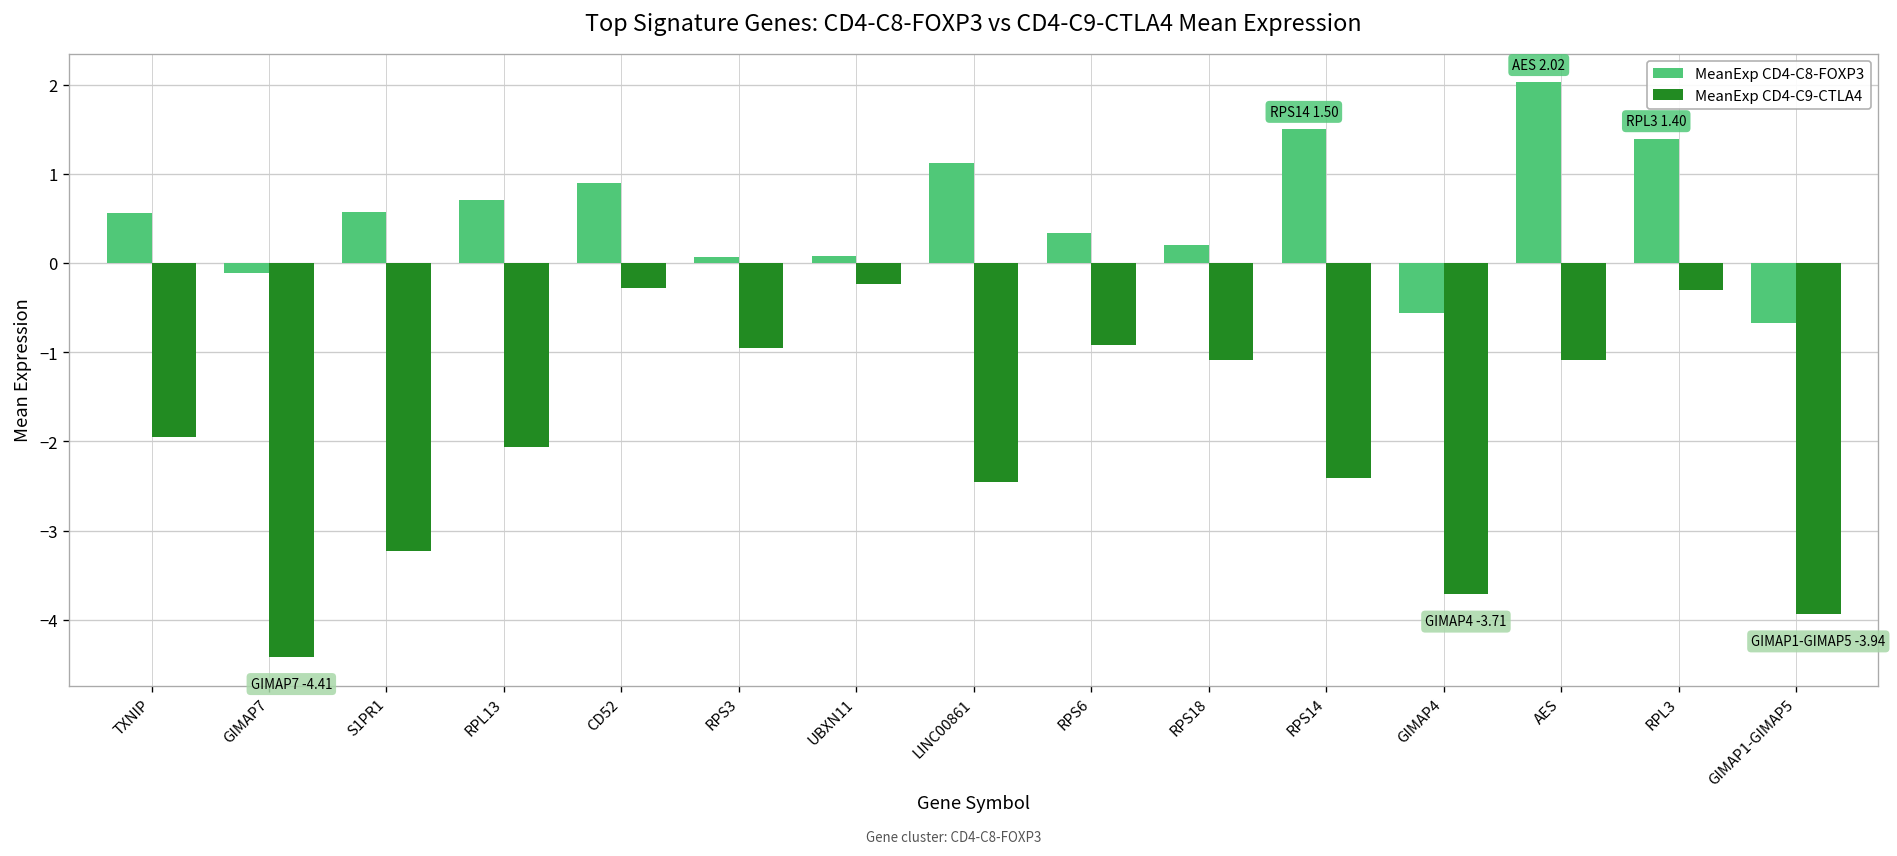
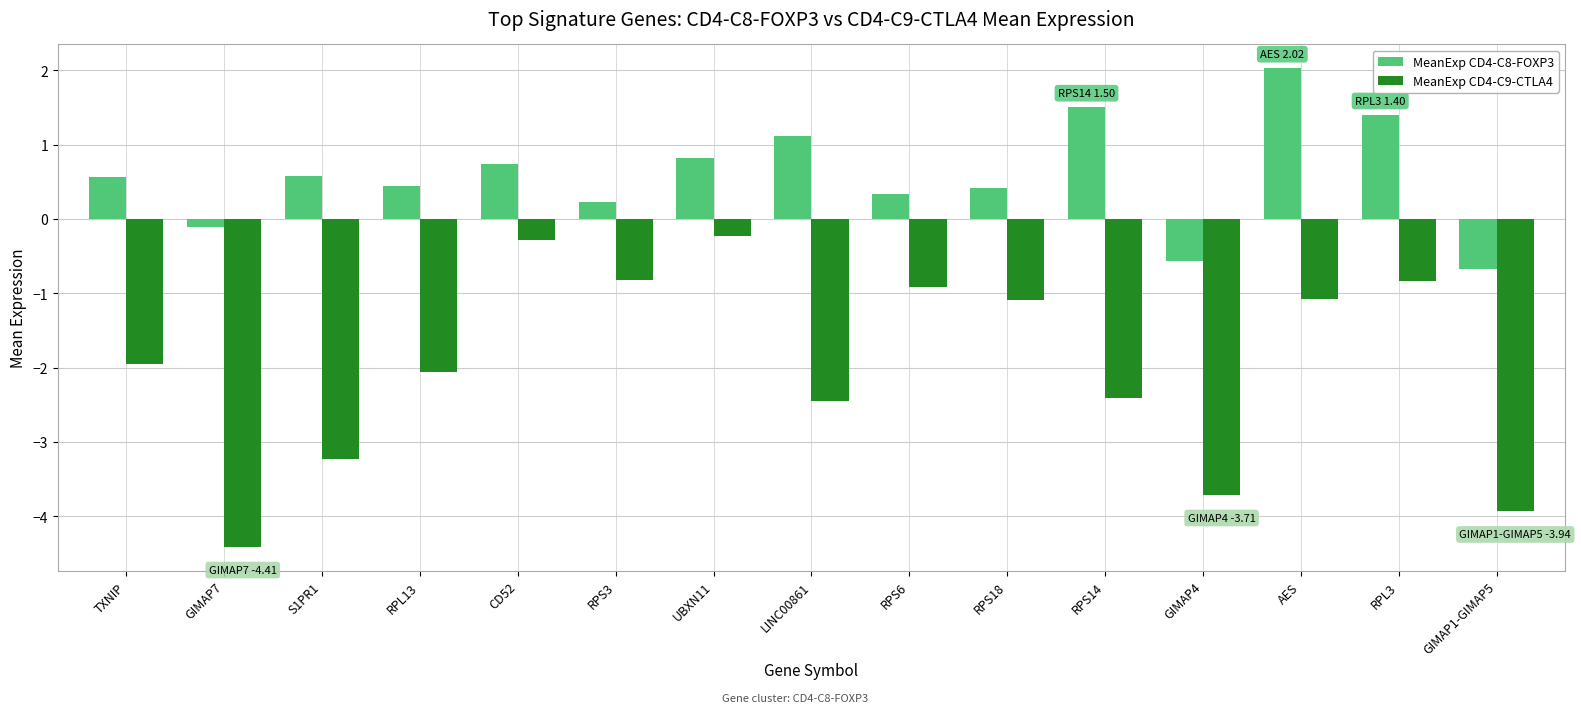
  {
    "MeanExp CD4-C8-FOXP3": {
      "TXNIP": 0.6,
      "GIMAP7": -0.1,
      "S1PR1": 0.6,
-     "RPL13": 0.7,
-     "CD52": 0.9,
-     "RPS3": 0.1,
-     "UBXN11": 0.1,
+     "RPL13": 0.4,
+     "CD52": 0.7,
+     "RPS3": 0.2,
+     "UBXN11": 0.8,
      "LINC00861": 1.1,
      "RPS6": 0.3,
-     "RPS18": 0.2,
+     "RPS18": 0.4,
      "GIMAP4": -0.6,
      "GIMAP1-GIMAP5": -0.7
    },
    "MeanExp CD4-C9-CTLA4": {
      "TXNIP": -1.9,
      "S1PR1": -3.2,
      "RPL13": -2.1,
      "CD52": -0.3,
-     "RPS3": -1.0,
+     "RPS3": -0.8,
      "UBXN11": -0.2,
      "LINC00861": -2.4,
      "RPS6": -0.9,
      "RPS18": -1.1,
      "RPS14": -2.4,
      "AES": -1.1,
-     "RPL3": -0.3
+     "RPL3": -0.8
    }
  }
